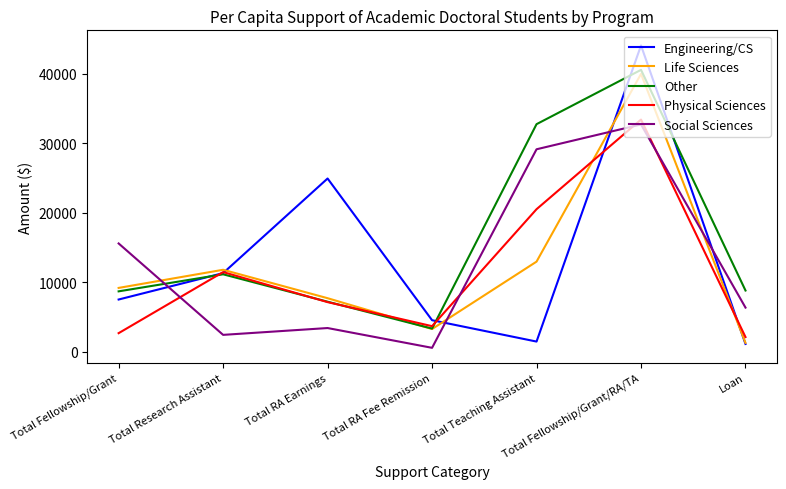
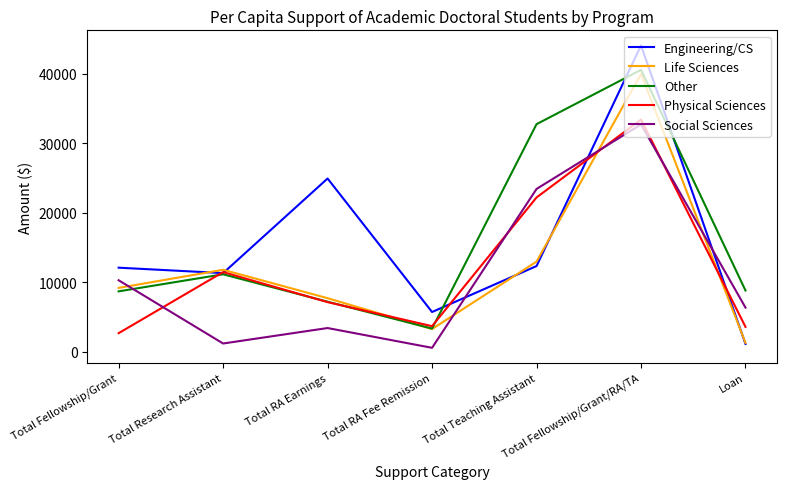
  {
    "Engineering/CS": {
-     "Total Fellowship/Grant": 8000,
+     "Total Fellowship/Grant": 12000,
      "Total RA Earnings": 25000,
-     "Total RA Fee Remission": 5000,
-     "Total Teaching Assistant": 1000
+     "Total RA Fee Remission": 6000,
+     "Total Teaching Assistant": 12000
    },
    "Life Sciences": {
      "Total Fellowship/Grant": 9000,
      "Total RA Earnings": 8000,
      "Total Teaching Assistant": 13000
    },
    "Other": {
      "Total Fellowship/Grant": 9000,
      "Total Teaching Assistant": 33000,
      "Loan": 9000
    },
    "Physical Sciences": {
      "Total Fellowship/Grant": 3000,
-     "Total Teaching Assistant": 21000,
-     "Loan": 2000
+     "Total Teaching Assistant": 22000,
+     "Loan": 4000
    },
    "Social Sciences": {
-     "Total Fellowship/Grant": 16000,
-     "Total Research Assistant": 2000,
+     "Total Fellowship/Grant": 10000,
+     "Total Research Assistant": 1000,
      "Total RA Earnings": 3000,
      "Total RA Fee Remission": 1000,
-     "Total Teaching Assistant": 29000,
+     "Total Teaching Assistant": 23000,
      "Loan": 6000
    }
  }
